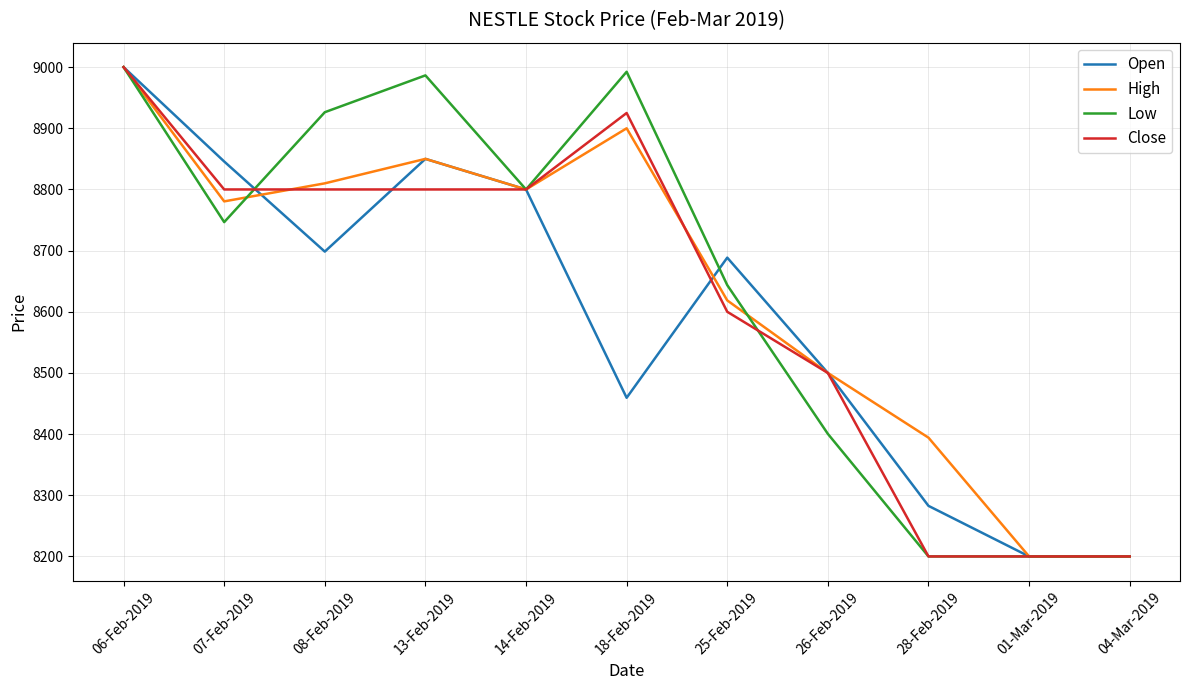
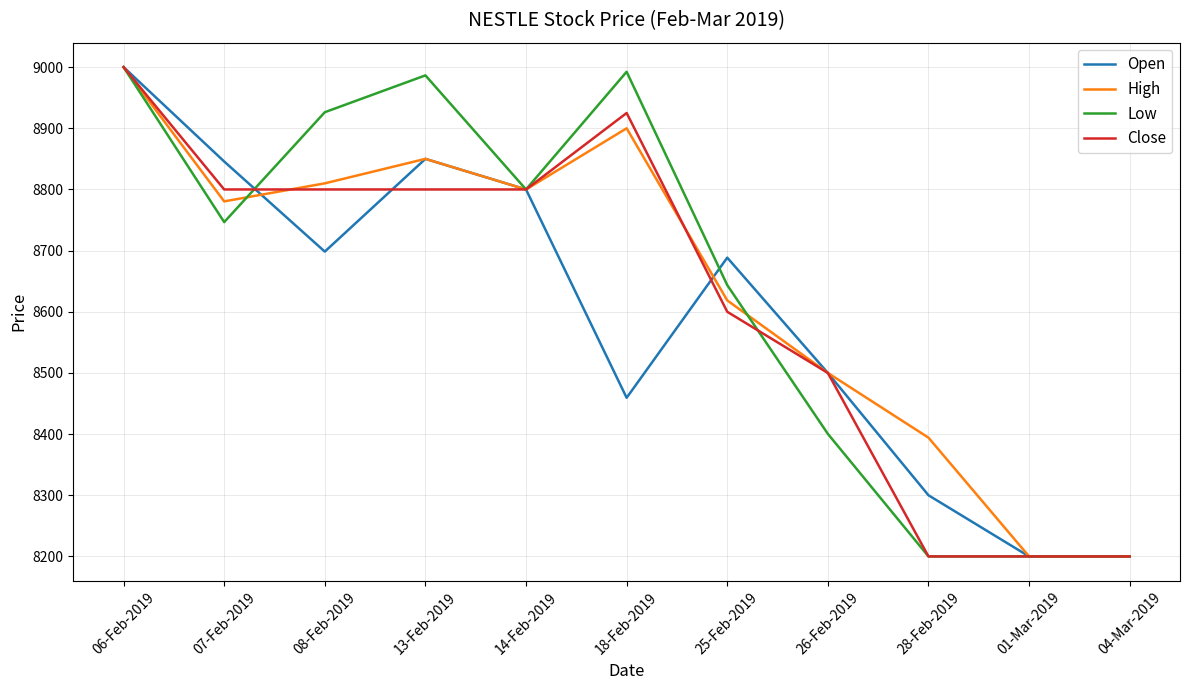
  {
    "Open": {
      "07-Feb-2019": 8850,
      "08-Feb-2019": 8700,
      "18-Feb-2019": 8460,
      "25-Feb-2019": 8690,
-     "28-Feb-2019": 8280
+     "28-Feb-2019": 8300
    },
    "High": {
      "07-Feb-2019": 8780,
      "08-Feb-2019": 8810,
      "18-Feb-2019": 8900,
      "25-Feb-2019": 8620,
      "28-Feb-2019": 8390
    },
    "Low": {
      "07-Feb-2019": 8750,
      "08-Feb-2019": 8930,
      "13-Feb-2019": 8990,
      "18-Feb-2019": 8990,
      "25-Feb-2019": 8640,
      "26-Feb-2019": 8400
    },
    "Close": {
      "07-Feb-2019": 8800,
      "08-Feb-2019": 8800,
      "13-Feb-2019": 8800,
      "18-Feb-2019": 8930,
      "25-Feb-2019": 8600
    }
  }
